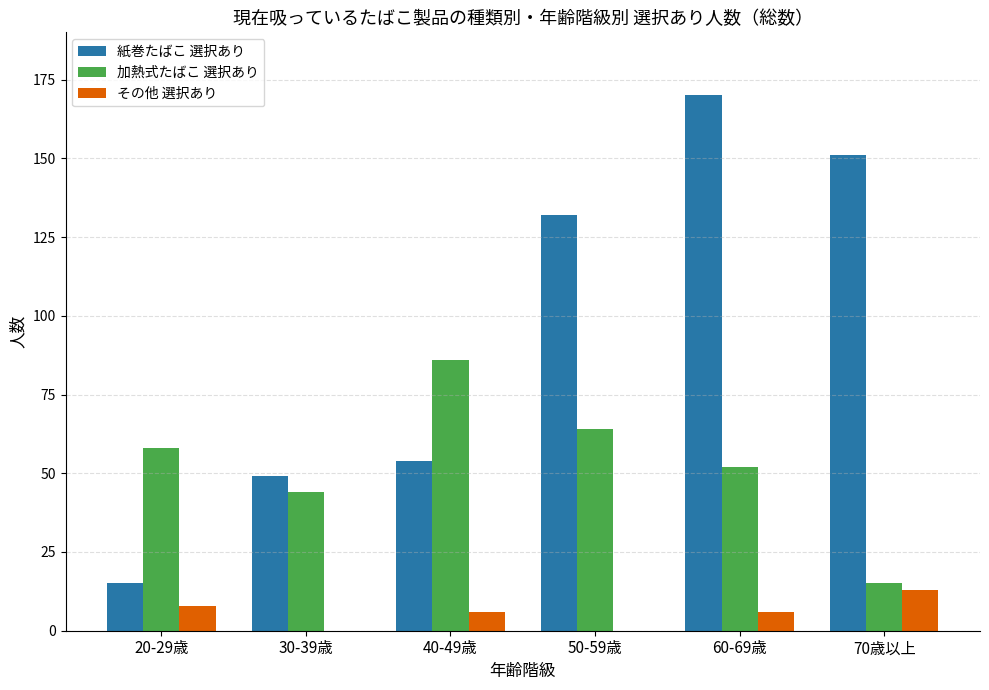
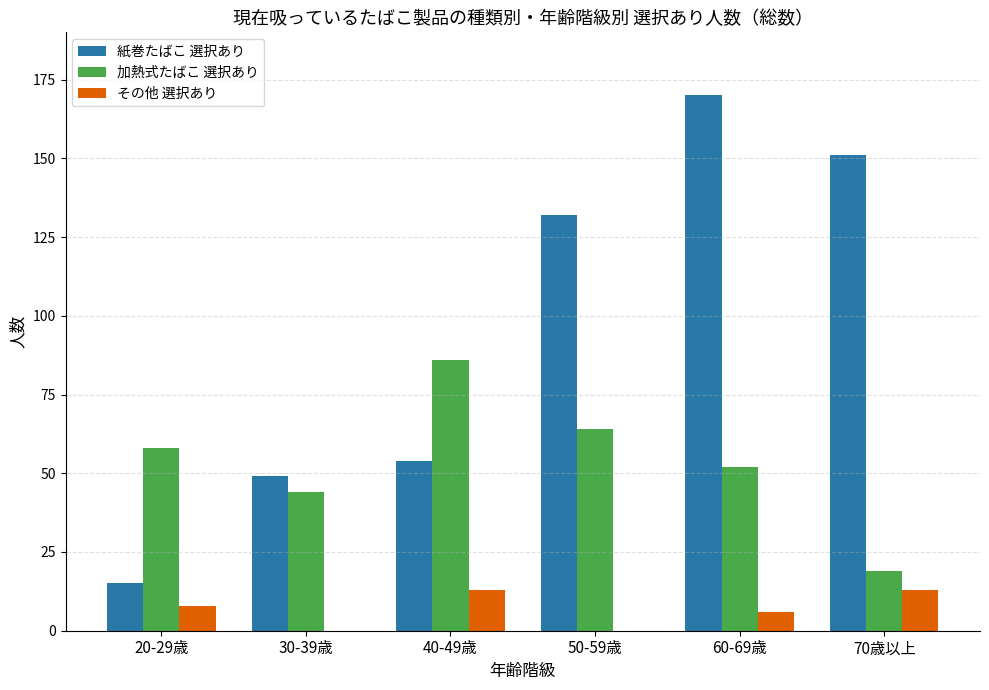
  {
    "紙巻たばこ 選択あり": {
      "20-29歳": 15,
      "30-39歳": 49,
      "40-49歳": 54,
      "50-59歳": 132,
      "60-69歳": 170,
      "70歳以上": 151
    },
    "加熱式たばこ 選択あり": {
      "20-29歳": 58,
      "30-39歳": 44,
      "40-49歳": 86,
      "50-59歳": 64,
      "60-69歳": 52,
-     "70歳以上": 15
+     "70歳以上": 19
    },
    "その他 選択あり": {
      "20-29歳": 8,
      "30-39歳": 0,
-     "40-49歳": 6,
+     "40-49歳": 13,
      "50-59歳": 0,
      "60-69歳": 6,
      "70歳以上": 13
    }
  }
